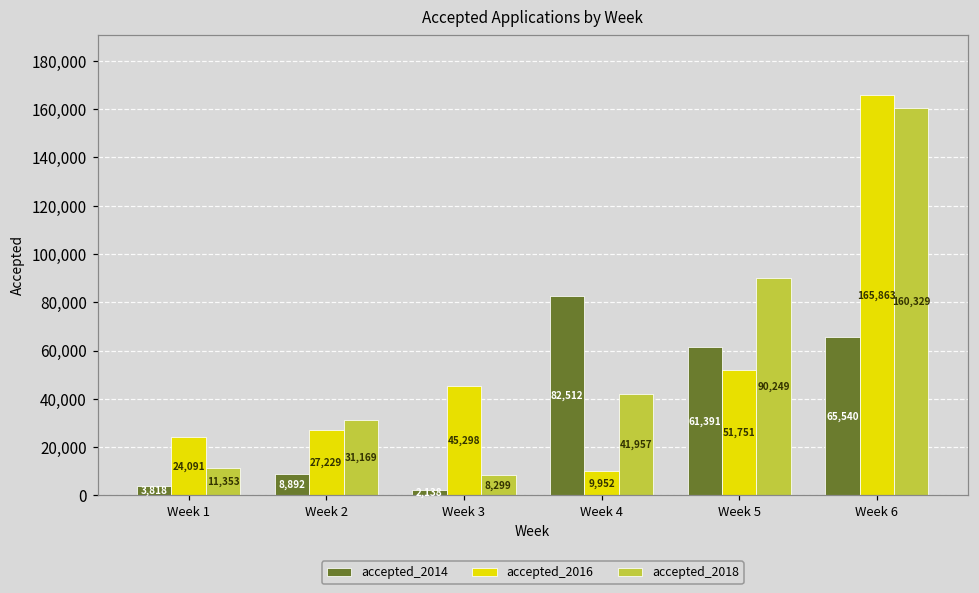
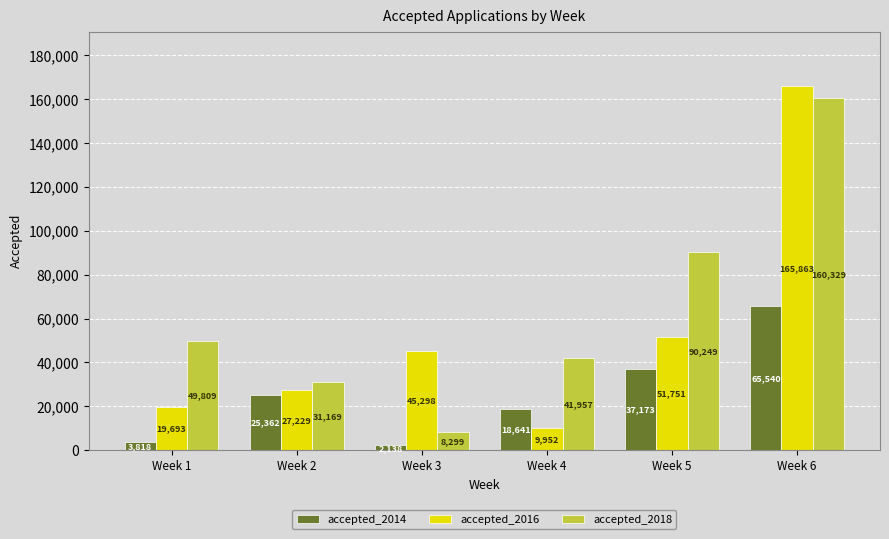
  {
    "accepted_2014": {
      "Week 1": "3,818",
-     "Week 2": "8,892",
-     "Week 4": "82,512",
-     "Week 5": "61,391",
+     "Week 2": "25,362",
+     "Week 4": "18,641",
+     "Week 5": "37,173",
      "Week 6": "65,540"
    },
    "accepted_2016": {
-     "Week 1": "24,091",
+     "Week 1": "19,693",
      "Week 2": "27,229",
      "Week 3": "45,298",
      "Week 4": "9,952",
      "Week 5": "51,751",
      "Week 6": "165,863"
    },
    "accepted_2018": {
-     "Week 1": "11,353",
+     "Week 1": "49,809",
      "Week 2": "31,169",
      "Week 3": "8,299",
      "Week 4": "41,957",
      "Week 5": "90,249",
      "Week 6": "160,329"
    }
  }
